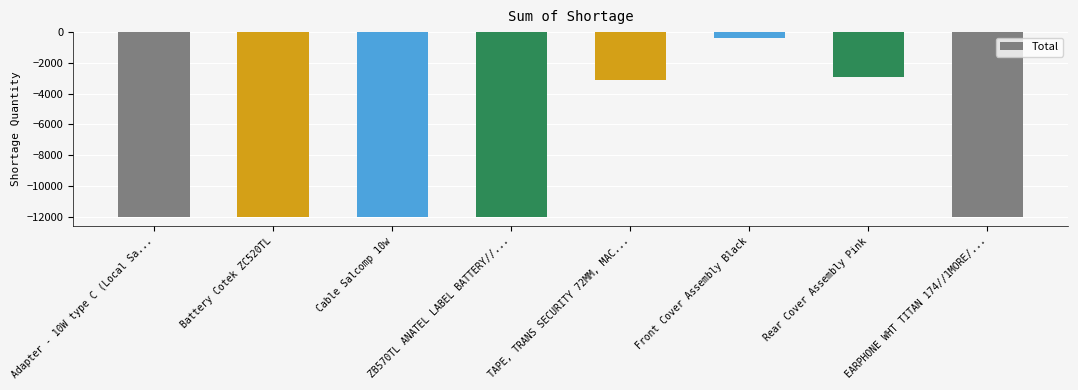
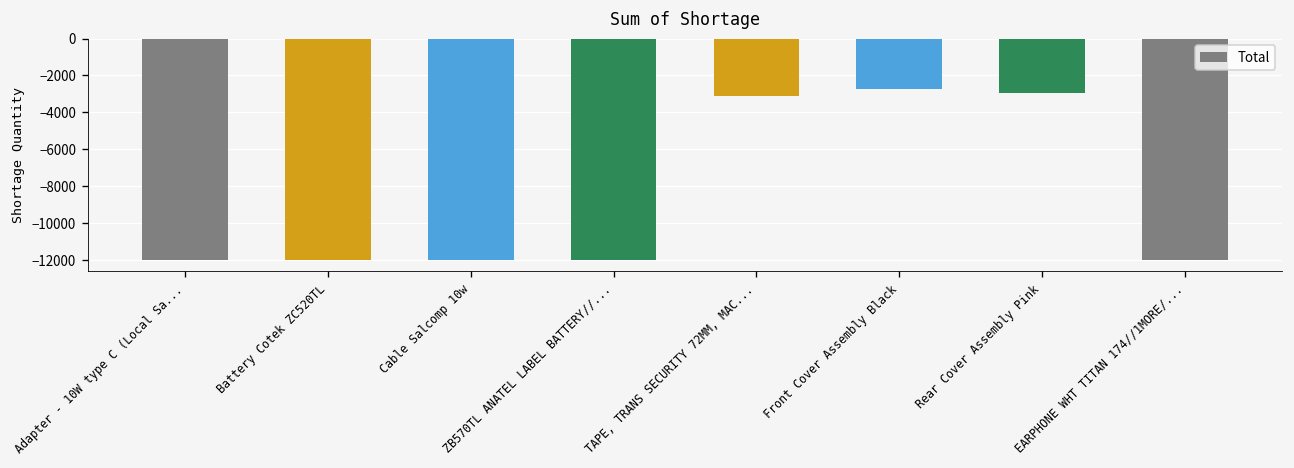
  {
    "Adapter - 10W type C (Local Sa...": -12000,
    "Battery Cotek ZC520TL": -12000,
    "Cable Salcomp 10w": -12000,
    "ZB570TL ANATEL LABEL BATTERY//...": -12000,
    "TAPE, TRANS SECURITY 72MM, MAC...": -3100,
-   "Front Cover Assembly Black": -400,
+   "Front Cover Assembly Black": -2700,
    "Rear Cover Assembly Pink": -2900,
    "EARPHONE WHT TITAN 174//1MORE/...": -12000
  }
